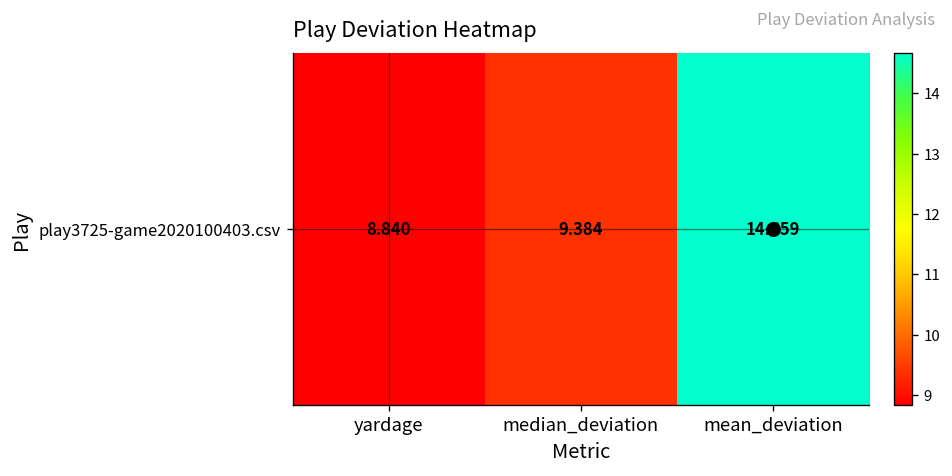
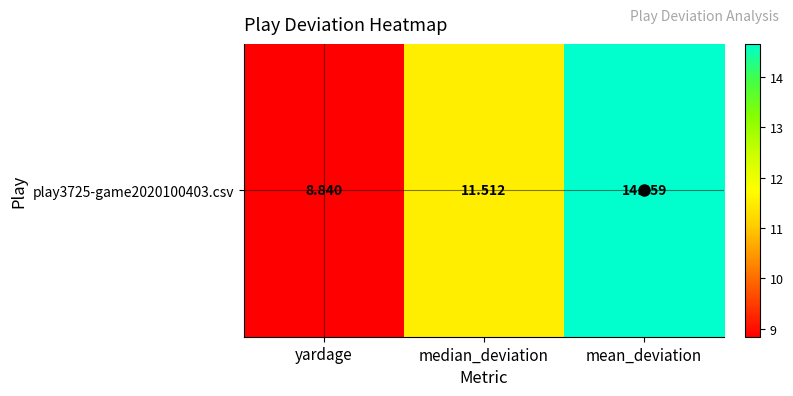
  {
    "play3725-game2020100403.csv": {
      "yardage": 8.840,
-     "median_deviation": 9.384
+     "median_deviation": 11.512
    }
  }
